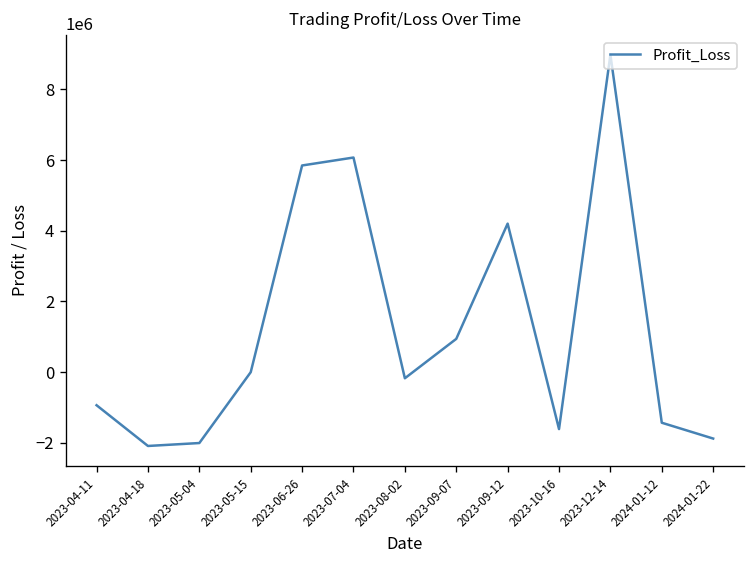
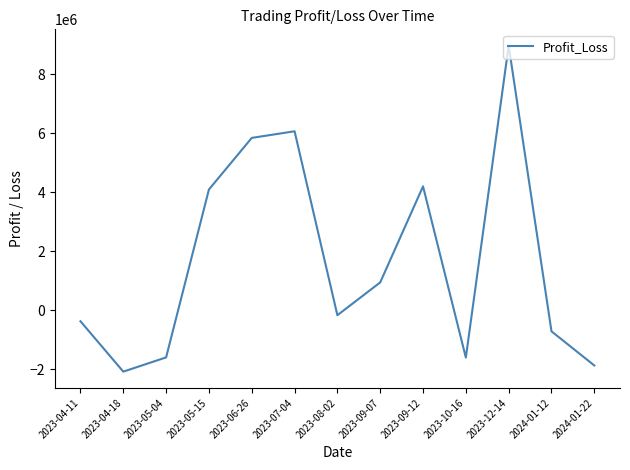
  {
-   "2023-04-11": -900000,
+   "2023-04-11": -400000,
    "2023-04-18": -2100000,
-   "2023-05-04": -2000000,
-   "2023-05-15": 0,
+   "2023-05-04": -1600000,
+   "2023-05-15": 4100000,
    "2023-06-26": 5800000,
    "2023-07-04": 6100000,
    "2023-08-02": -200000,
    "2023-09-07": 900000,
    "2023-09-12": 4200000,
    "2023-10-16": -1600000,
-   "2024-01-12": -1400000,
+   "2024-01-12": -700000,
    "2024-01-22": -1900000
  }
